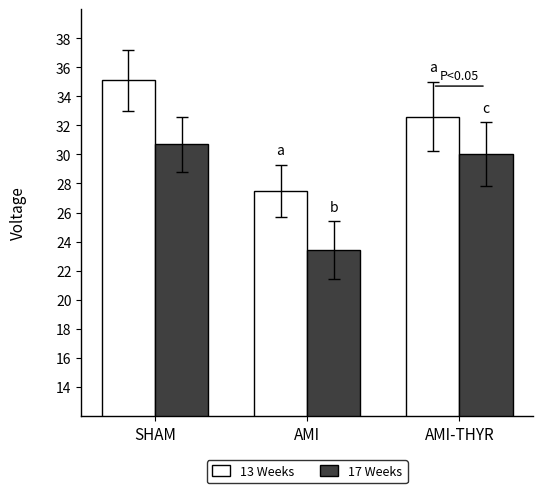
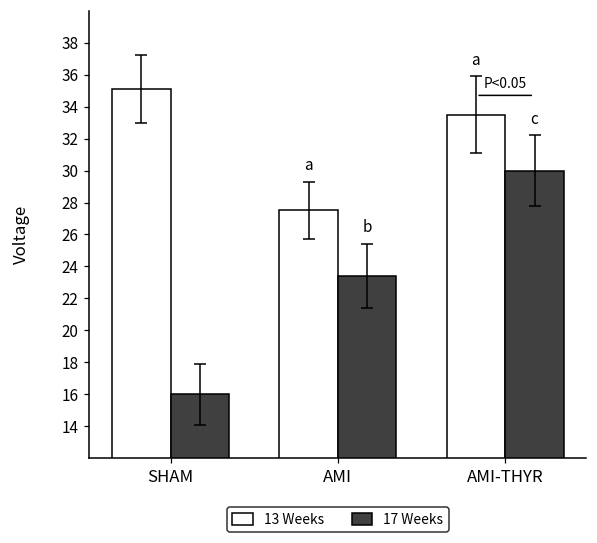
  {
    "13 Weeks": {
      "SHAM": 35.1,
      "AMI": 27.5,
-     "AMI-THYR": 32.6
+     "AMI-THYR": 33.5
    },
    "17 Weeks": {
-     "SHAM": 30.7,
+     "SHAM": 16.0,
      "AMI": 23.4,
      "AMI-THYR": 30.0
    }
  }
